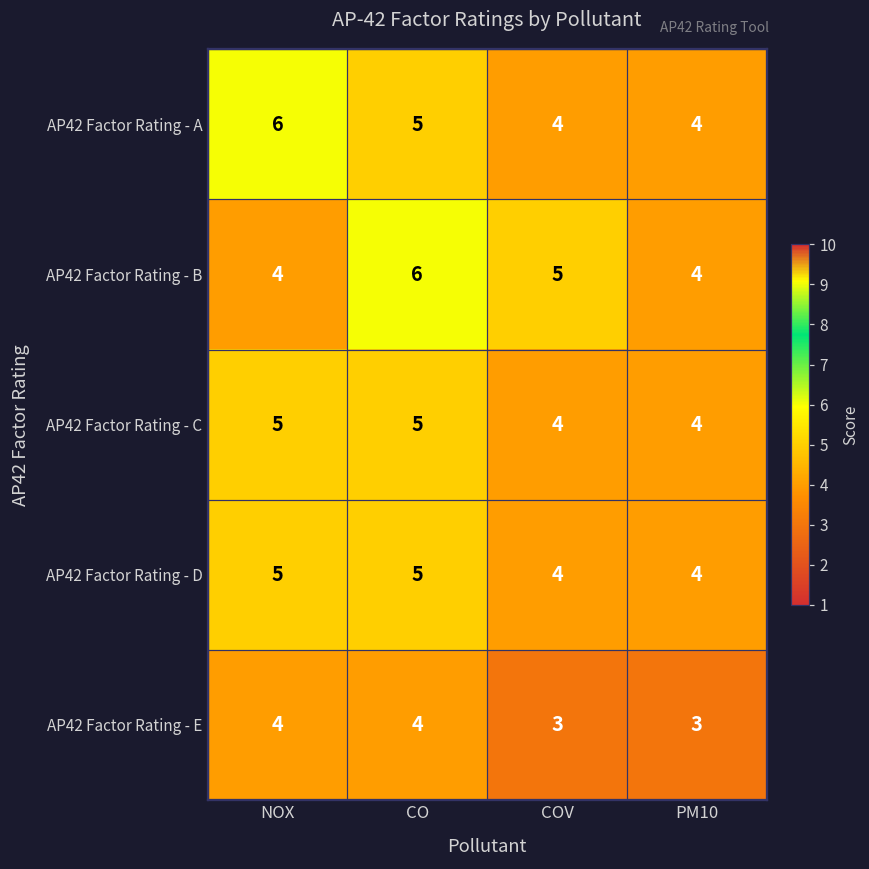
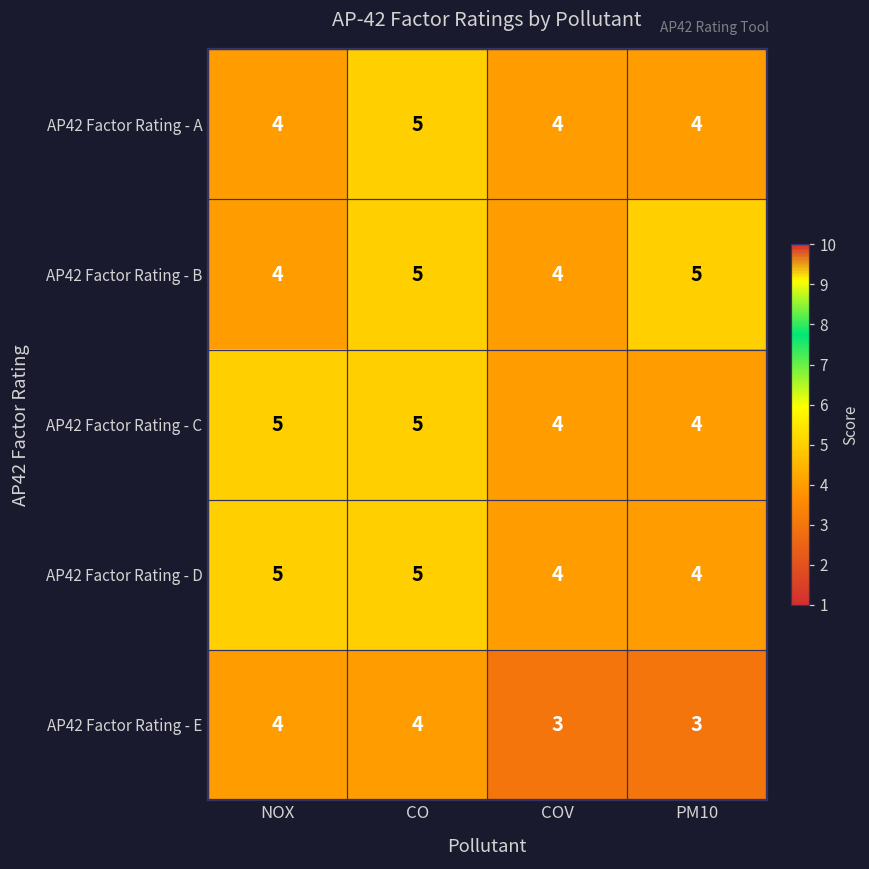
  {
    "AP42 Factor Rating - A": {
-     "NOX": 6,
+     "NOX": 4,
      "CO": 5,
      "COV": 4,
      "PM10": 4
    },
    "AP42 Factor Rating - B": {
      "NOX": 4,
-     "CO": 6,
-     "COV": 5,
-     "PM10": 4
+     "CO": 5,
+     "COV": 4,
+     "PM10": 5
    },
    "AP42 Factor Rating - C": {
      "NOX": 5,
      "CO": 5,
      "COV": 4,
      "PM10": 4
    },
    "AP42 Factor Rating - D": {
      "NOX": 5,
      "CO": 5,
      "COV": 4,
      "PM10": 4
    },
    "AP42 Factor Rating - E": {
      "NOX": 4,
      "CO": 4,
      "COV": 3,
      "PM10": 3
    }
  }
